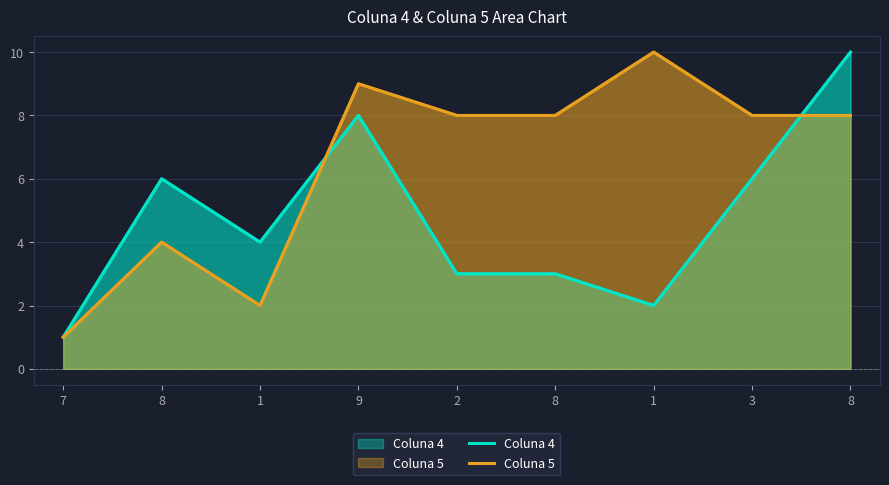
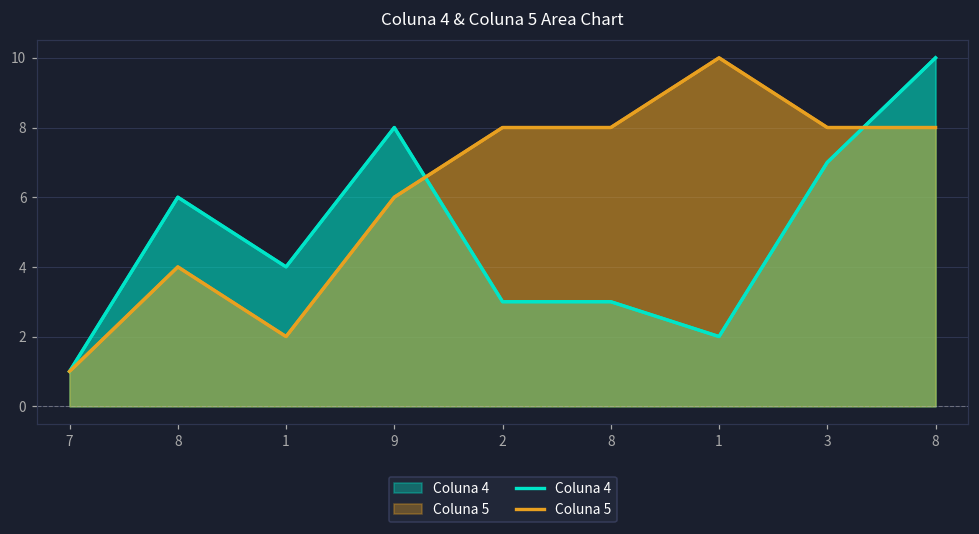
  {
    "Coluna 4": {
      "9": 8,
      "2": 3,
-     "3": 6
+     "3": 7
    },
    "Coluna 5": {
-     "9": 9,
+     "9": 6,
      "2": 8,
      "3": 8
    }
  }
